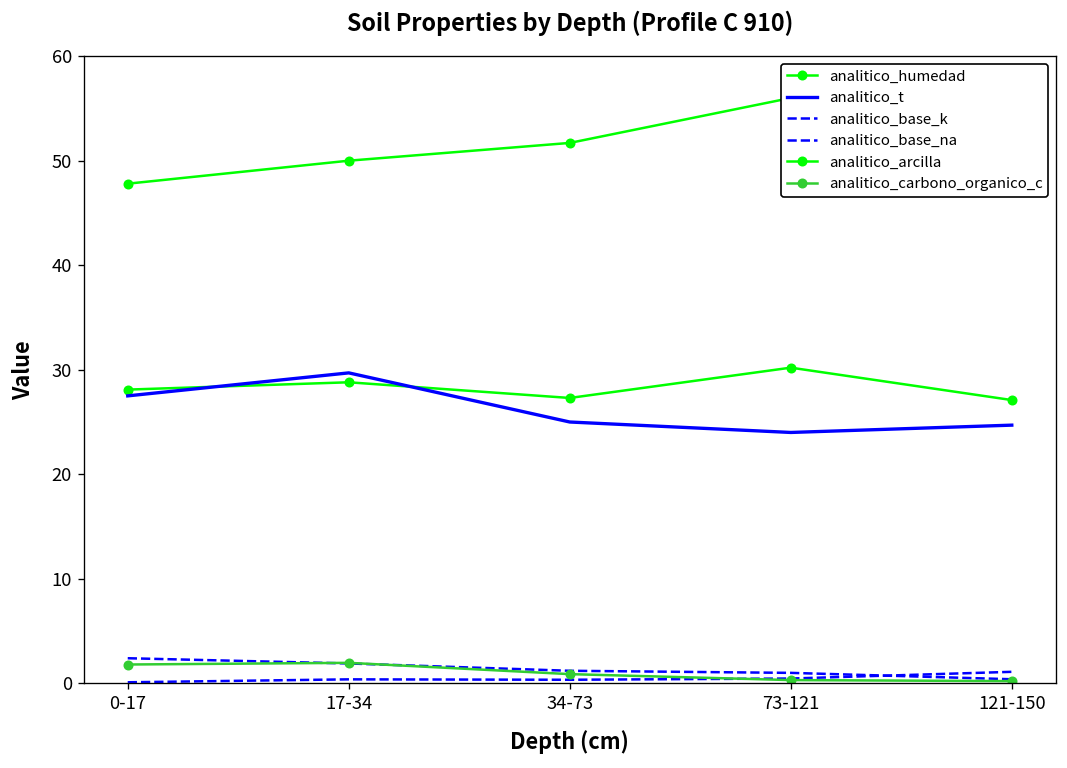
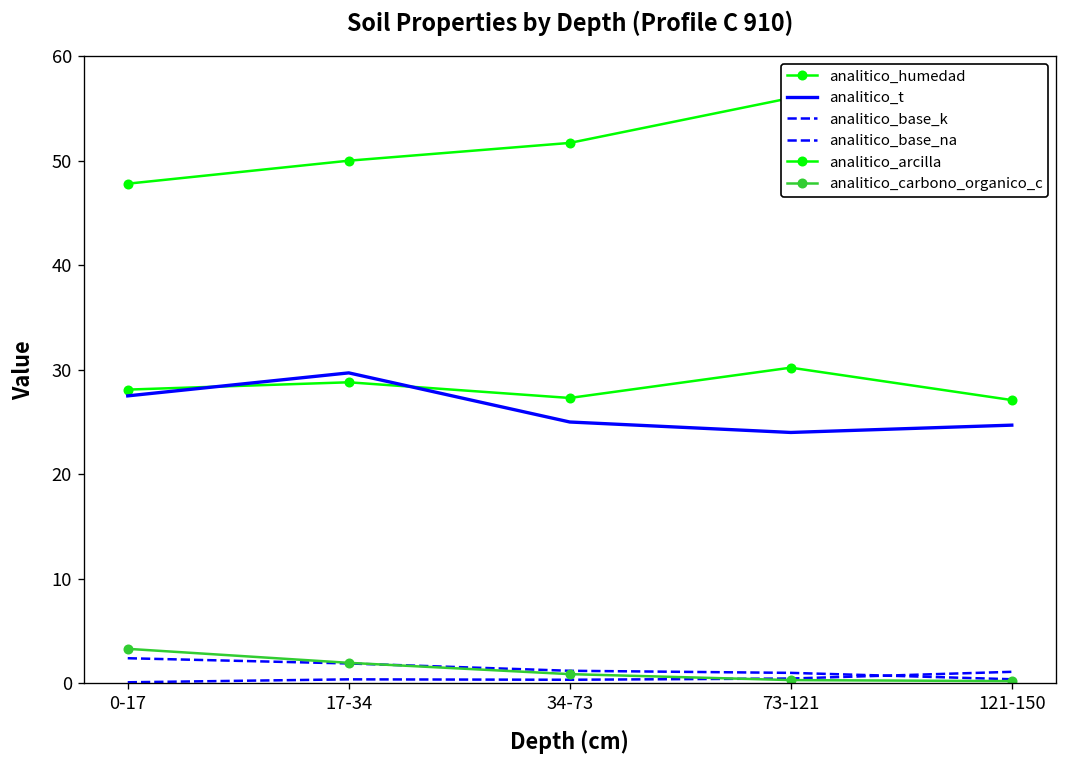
  {
    "analitico_carbono_organico_c": {
-     "0-17": 2,
+     "0-17": 3,
      "34-73": 1
    }
  }
